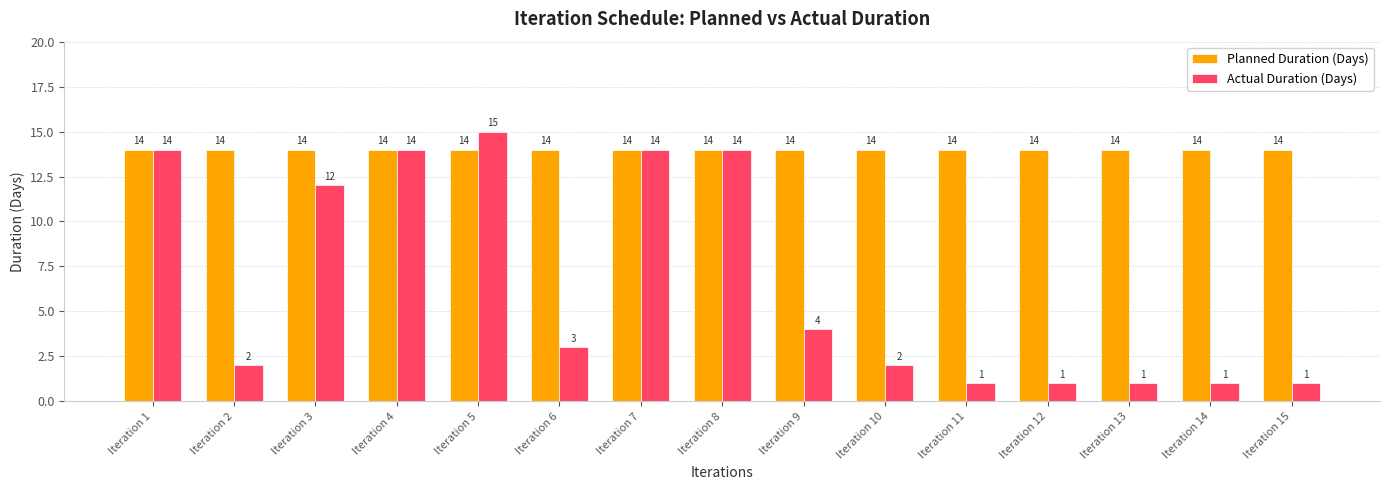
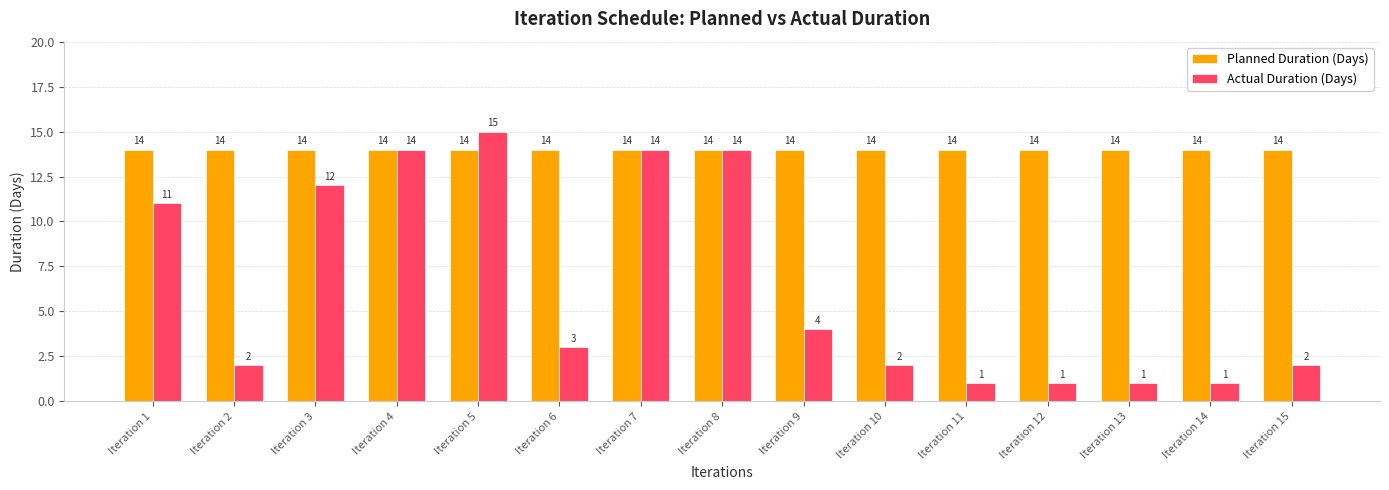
  {
    "Planned Duration (Days)": {
      "Iteration 1": 14,
      "Iteration 2": 14,
      "Iteration 3": 14,
      "Iteration 4": 14,
      "Iteration 5": 14,
      "Iteration 6": 14,
      "Iteration 7": 14,
      "Iteration 8": 14,
      "Iteration 9": 14,
      "Iteration 10": 14,
      "Iteration 11": 14,
      "Iteration 12": 14,
      "Iteration 13": 14,
      "Iteration 14": 14,
      "Iteration 15": 14
    },
    "Actual Duration (Days)": {
-     "Iteration 1": 14,
+     "Iteration 1": 11,
      "Iteration 2": 2,
      "Iteration 3": 12,
      "Iteration 4": 14,
      "Iteration 5": 15,
      "Iteration 6": 3,
      "Iteration 7": 14,
      "Iteration 8": 14,
      "Iteration 9": 4,
      "Iteration 10": 2,
      "Iteration 11": 1,
      "Iteration 12": 1,
      "Iteration 13": 1,
      "Iteration 14": 1,
-     "Iteration 15": 1
+     "Iteration 15": 2
    }
  }
